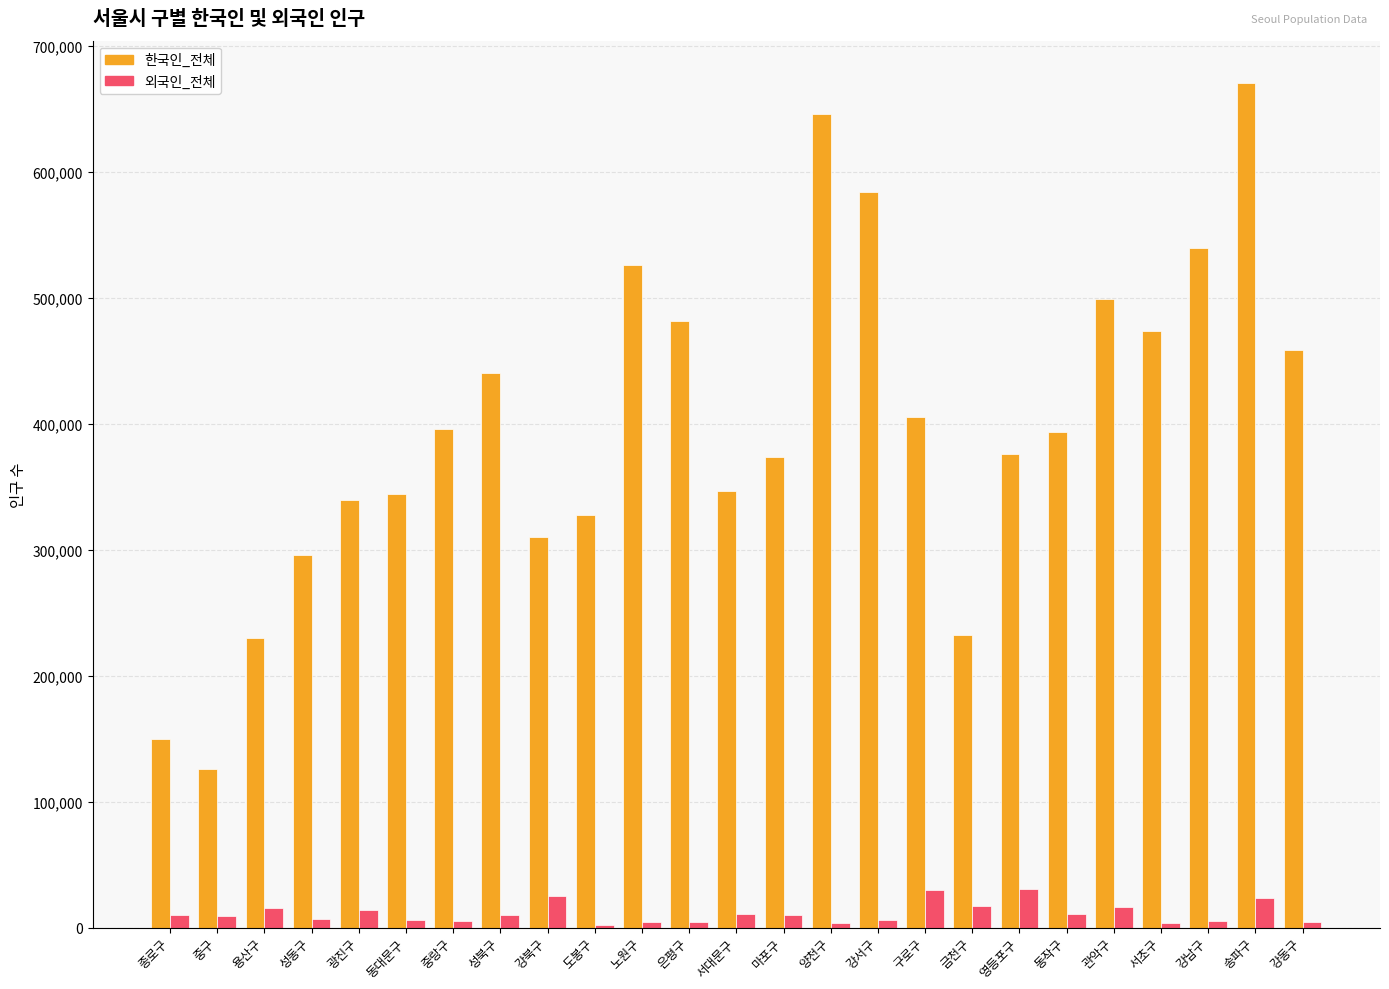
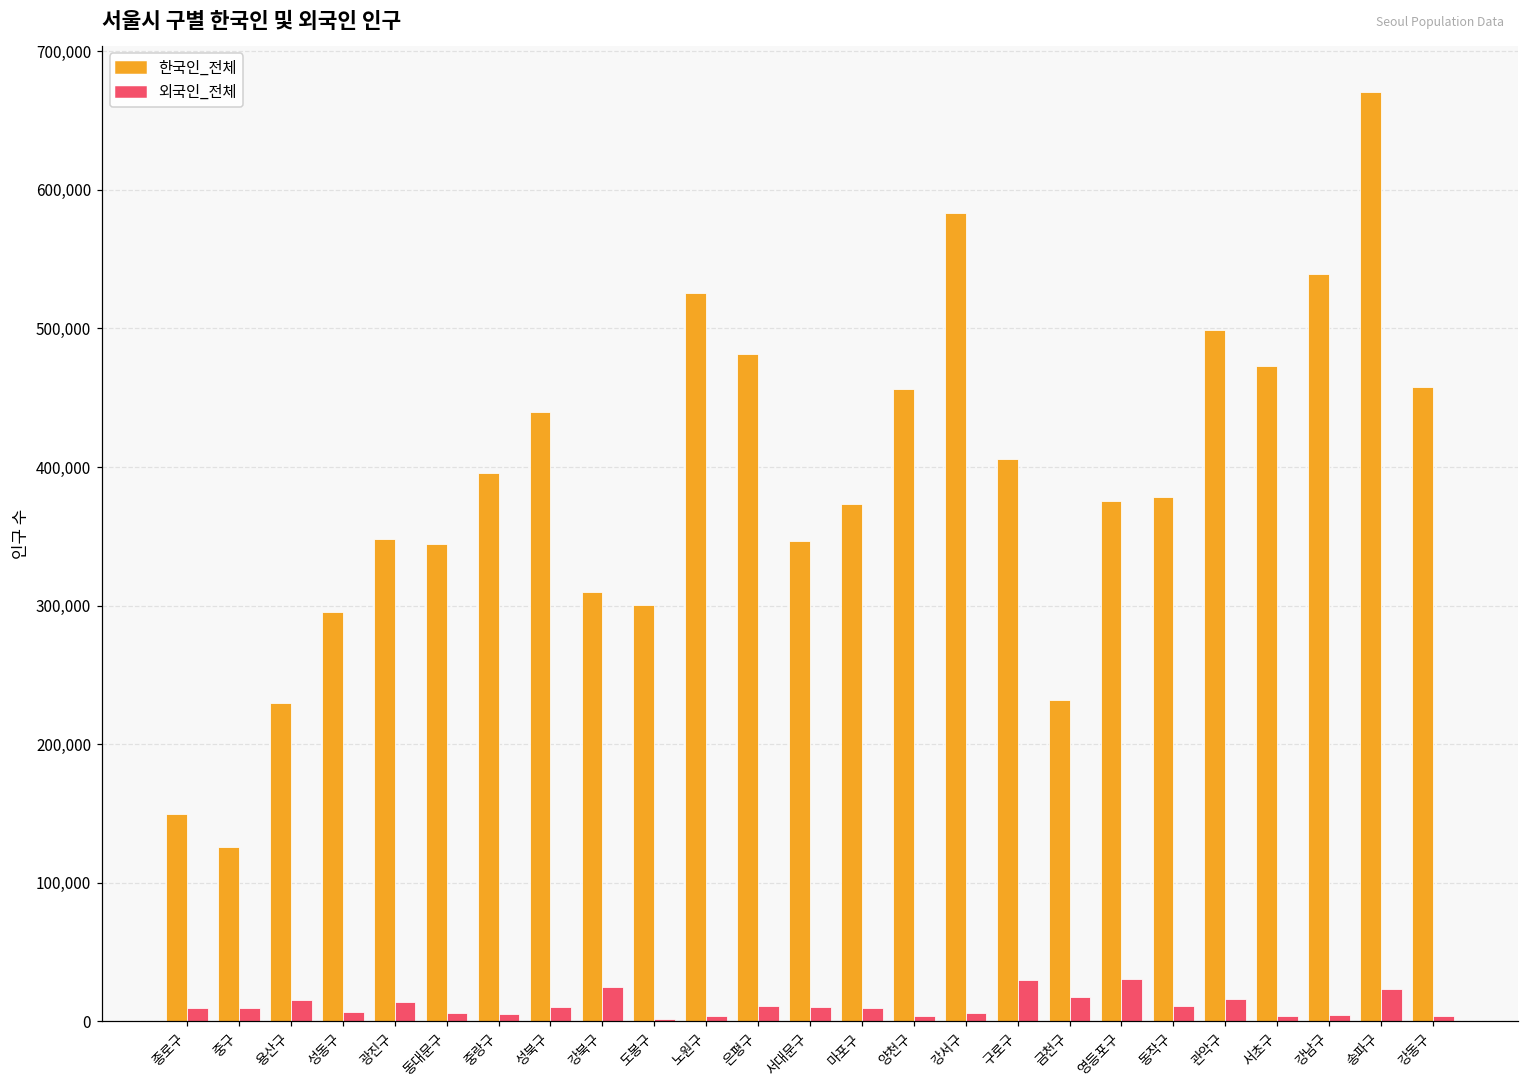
  {
    "한국인_전체": {
      "종로구": "150,000",
      "중구": "126,000",
      "용산구": "230,000",
      "성동구": "296,000",
-     "광진구": "339,000",
+     "광진구": "348,000",
      "동대문구": "344,000",
      "중랑구": "396,000",
      "성북구": "440,000",
      "강북구": "310,000",
-     "도봉구": "327,000",
+     "도봉구": "300,000",
      "노원구": "525,000",
      "은평구": "482,000",
      "서대문구": "347,000",
      "마포구": "374,000",
-     "양천구": "645,000",
+     "양천구": "456,000",
      "강서구": "584,000",
      "구로구": "406,000",
      "금천구": "232,000",
      "영등포구": "376,000",
-     "동작구": "394,000",
+     "동작구": "379,000",
      "관악구": "499,000",
      "서초구": "473,000",
      "강남구": "539,000",
      "송파구": "670,000",
      "강동구": "458,000"
    },
    "외국인_전체": {
      "종로구": "10,000",
      "중구": "10,000",
      "용산구": "15,000",
      "성동구": "7,000",
      "광진구": "14,000",
      "동대문구": "6,000",
      "중랑구": "5,000",
      "성북구": "10,000",
      "강북구": "25,000",
      "도봉구": "2,000",
      "노원구": "4,000",
-     "은평구": "4,000",
+     "은평구": "11,000",
      "서대문구": "11,000",
      "마포구": "10,000",
      "양천구": "4,000",
      "강서구": "6,000",
      "구로구": "30,000",
      "금천구": "17,000",
      "영등포구": "30,000",
      "동작구": "11,000",
      "관악구": "16,000",
      "서초구": "4,000",
      "강남구": "5,000",
      "송파구": "23,000",
      "강동구": "4,000"
    }
  }
